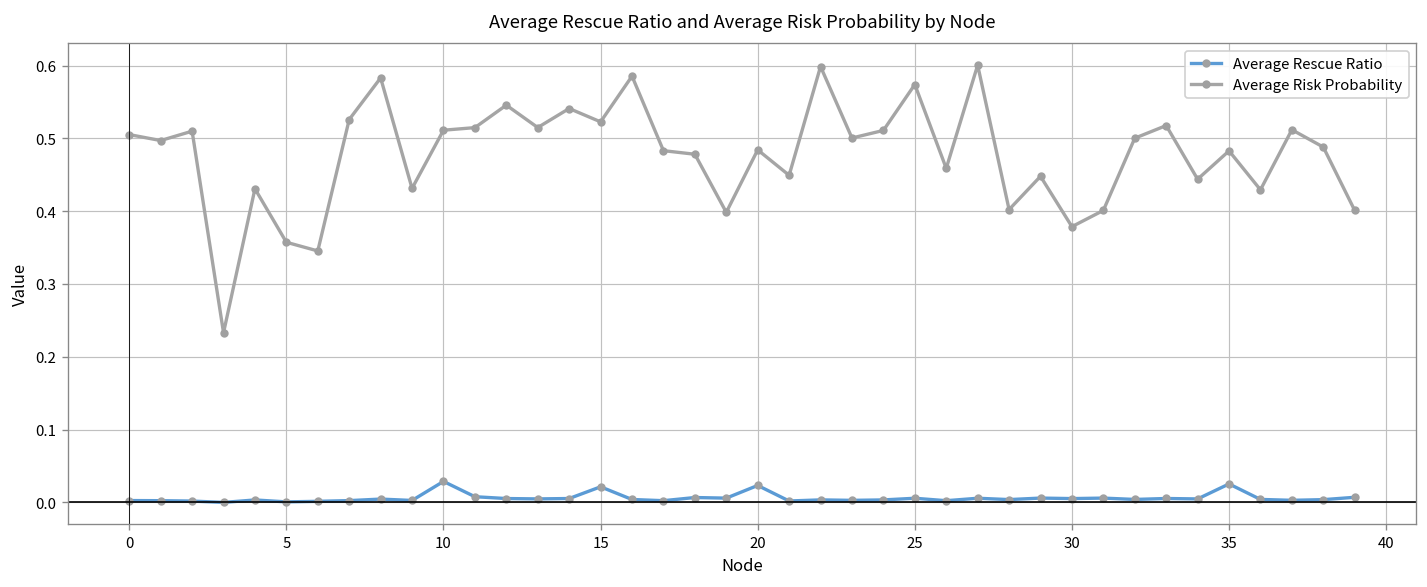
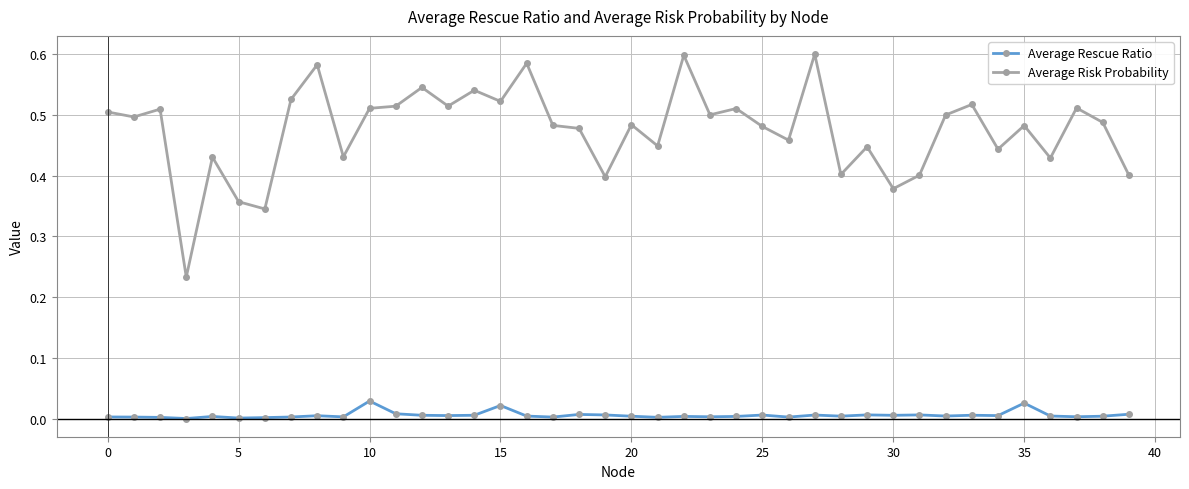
  {
    "Average Rescue Ratio": {
      "0": 0.00,
      "5": 0.00,
      "10": 0.03,
      "15": 0.02,
-     "20": 0.02,
+     "20": 0.00,
      "25": 0.01,
      "30": 0.01,
      "35": 0.03
    },
    "Average Risk Probability": {
      "0": 0.51,
      "5": 0.36,
      "10": 0.51,
      "15": 0.52,
      "20": 0.48,
-     "25": 0.57,
+     "25": 0.48,
      "30": 0.38,
      "35": 0.48
    }
  }
